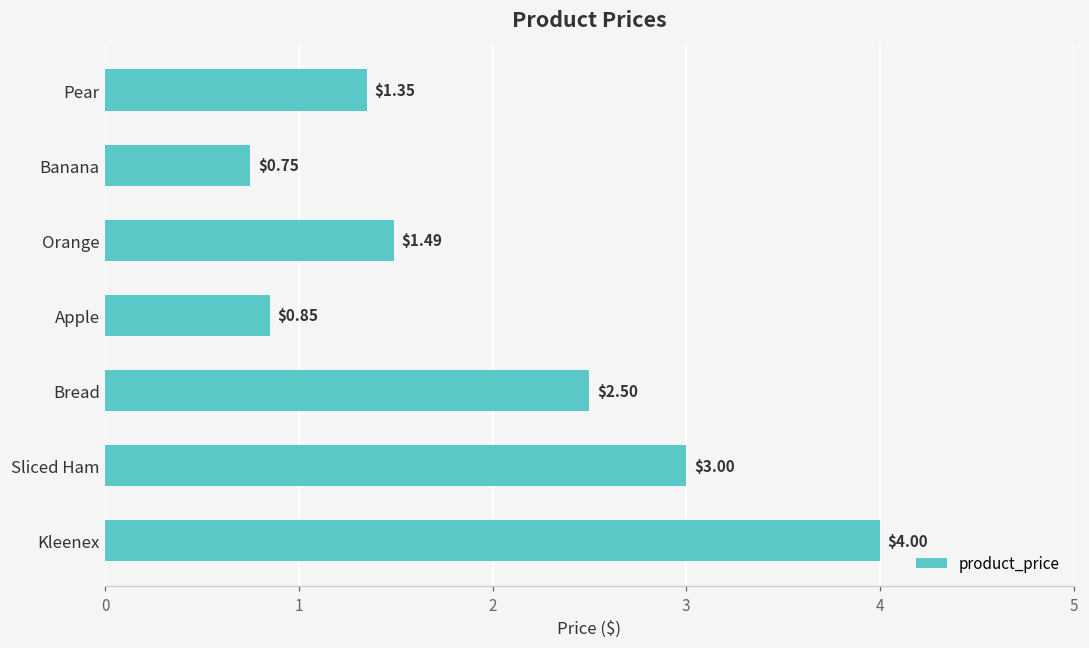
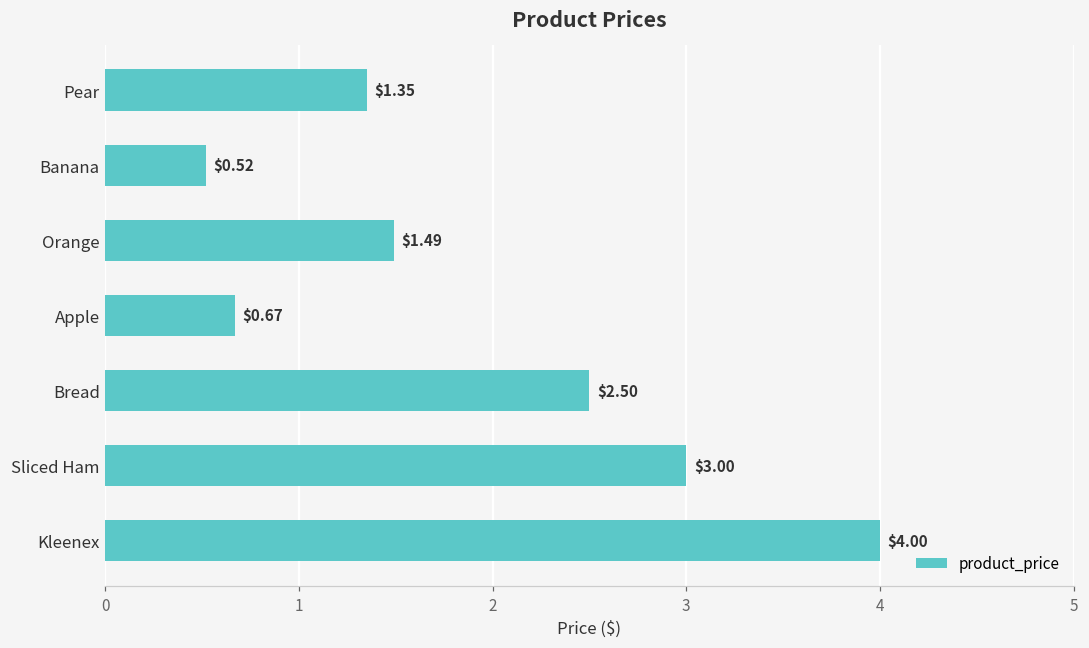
  {
    "Pear": "$1.35",
-   "Banana": "$0.75",
+   "Banana": "$0.52",
    "Orange": "$1.49",
-   "Apple": "$0.85",
+   "Apple": "$0.67",
    "Bread": "$2.50",
    "Sliced Ham": "$3.00",
    "Kleenex": "$4.00"
  }
